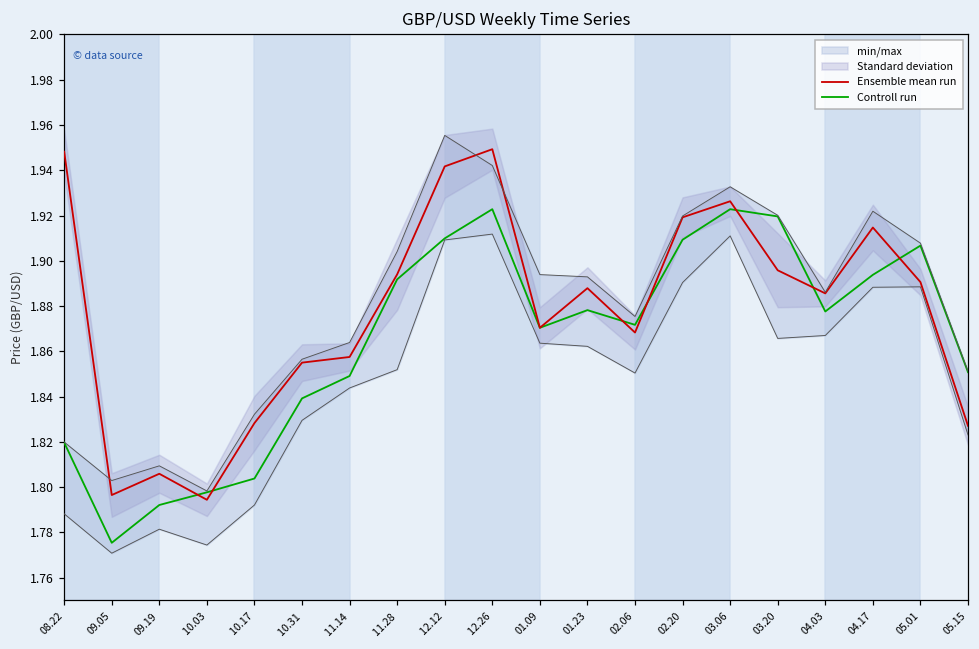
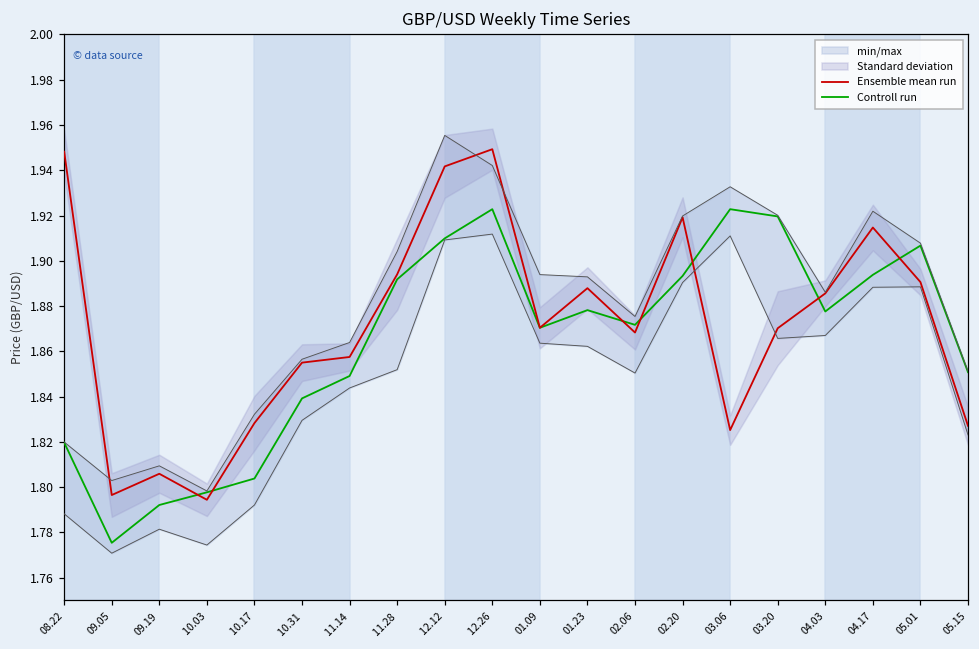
  {
    "Ensemble mean run": {
      "08.22": 1.948,
      "09.05": 1.797,
      "09.19": 1.806,
      "10.03": 1.794,
      "10.17": 1.828,
      "10.31": 1.855,
      "11.14": 1.858,
      "11.28": 1.894,
      "12.12": 1.942,
      "12.26": 1.949,
      "01.23": 1.888,
      "02.06": 1.868,
-     "03.06": 1.926,
-     "03.20": 1.896,
+     "03.06": 1.825,
+     "03.20": 1.870,
      "04.17": 1.915,
      "05.01": 1.891,
      "05.15": 1.827
    },
    "Controll run": {
      "09.05": 1.775,
      "09.19": 1.792,
      "10.17": 1.804,
      "10.31": 1.839,
      "11.14": 1.849,
      "11.28": 1.892,
      "12.26": 1.923,
      "01.23": 1.878,
      "02.06": 1.872,
-     "02.20": 1.909,
+     "02.20": 1.893,
      "03.06": 1.923,
      "04.03": 1.878,
      "04.17": 1.894
    }
  }
